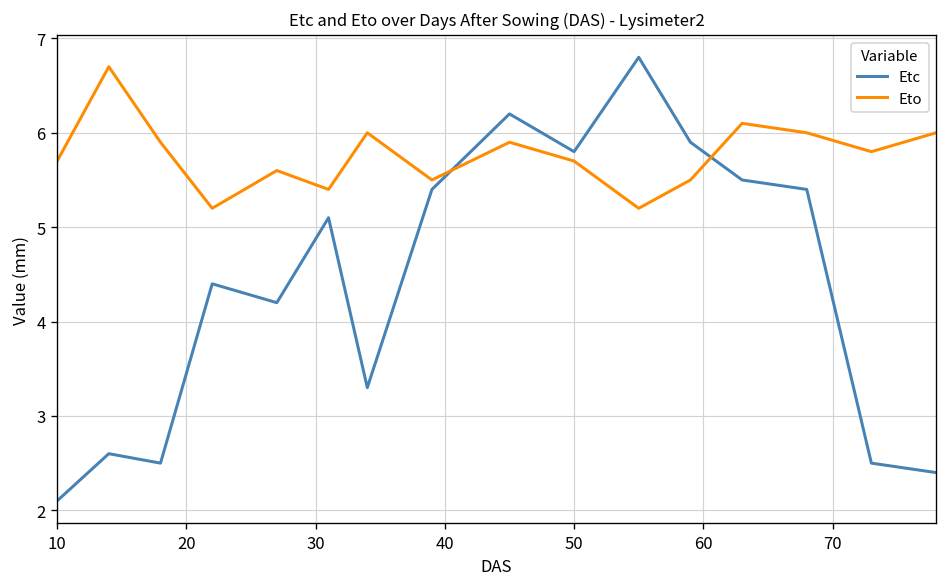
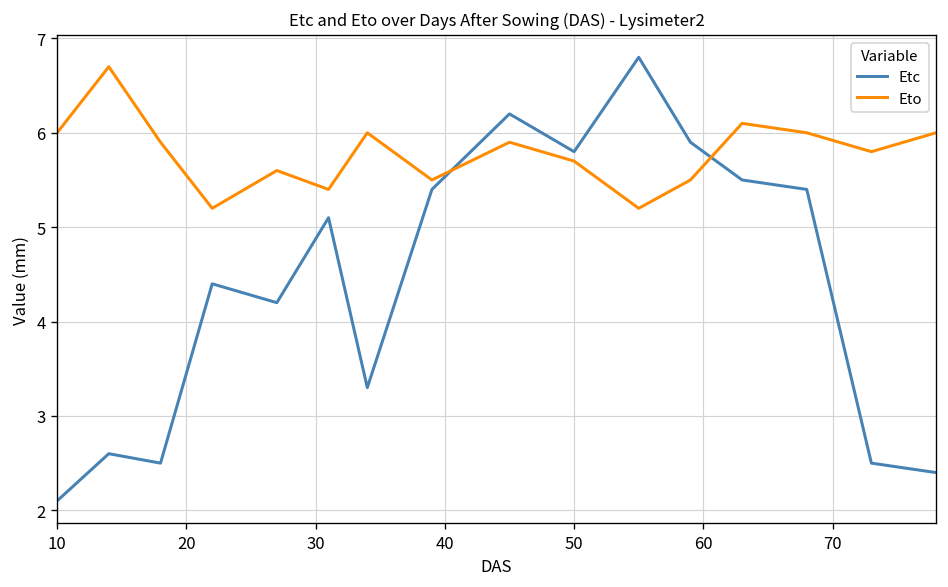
  {
    "Etc": {
      "10": 2.1,
      "50": 5.8
    },
    "Eto": {
-     "10": 5.7,
+     "10": 6.0,
      "50": 5.7
    }
  }
